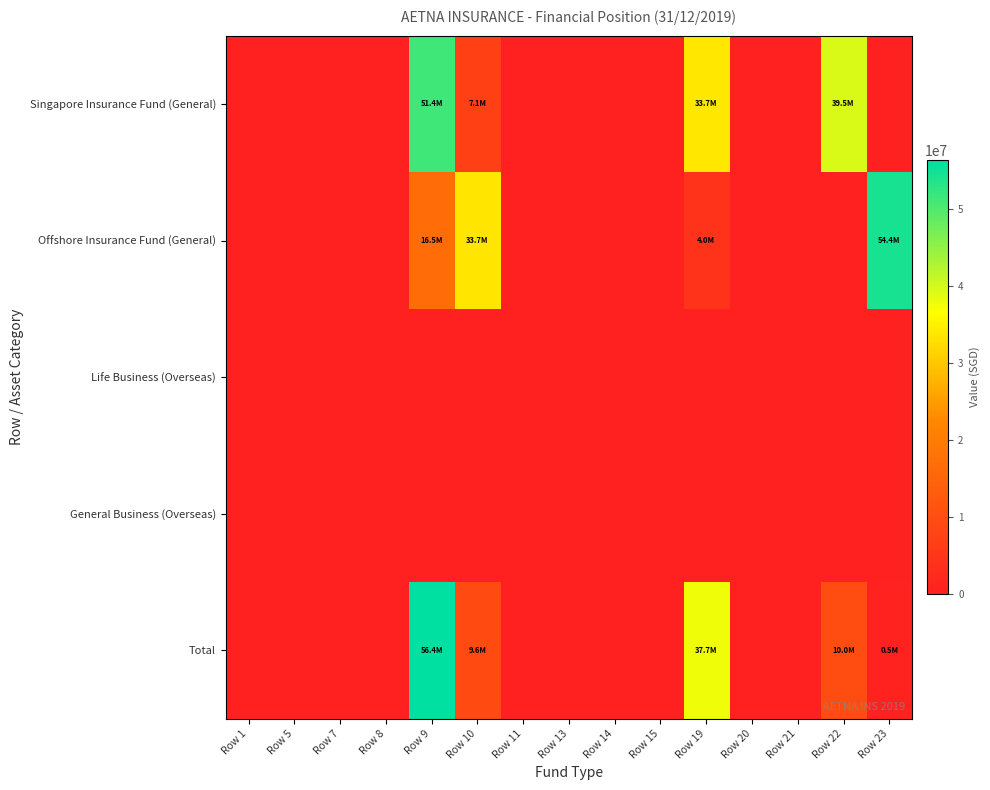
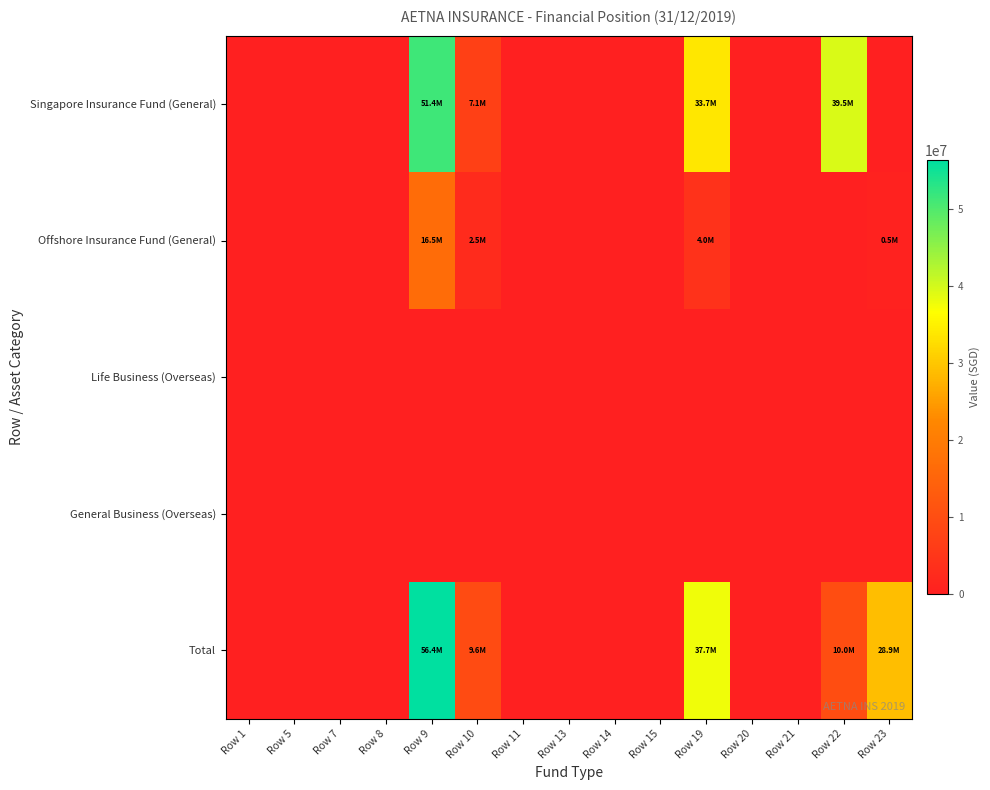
  {
    "Singapore Insurance Fund (General)": {
      "Row 9": "51.4M",
      "Row 10": "7.1M",
      "Row 19": "33.7M",
      "Row 22": "39.5M"
    },
    "Offshore Insurance Fund (General)": {
      "Row 9": "16.5M",
-     "Row 10": "33.7M",
+     "Row 10": "2.5M",
      "Row 19": "4.0M",
-     "Row 23": "54.4M"
+     "Row 23": "0.5M"
    },
    "Total": {
      "Row 9": "56.4M",
      "Row 10": "9.6M",
      "Row 19": "37.7M",
-     "Row 23": "0.5M"
+     "Row 23": "28.9M"
    }
  }
